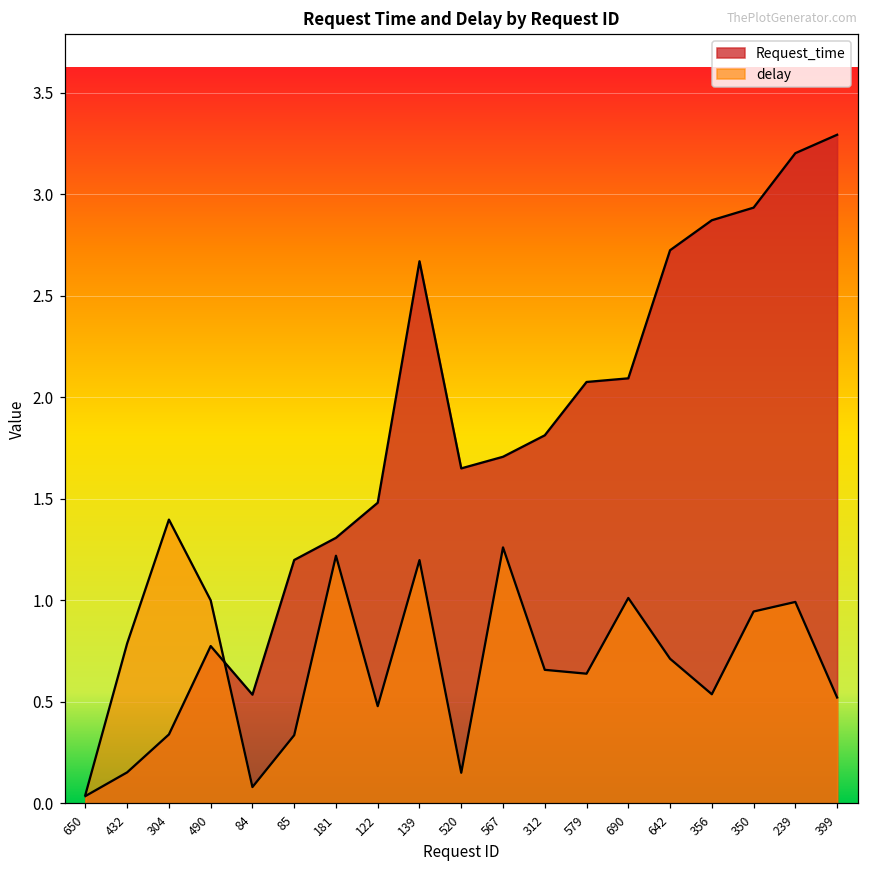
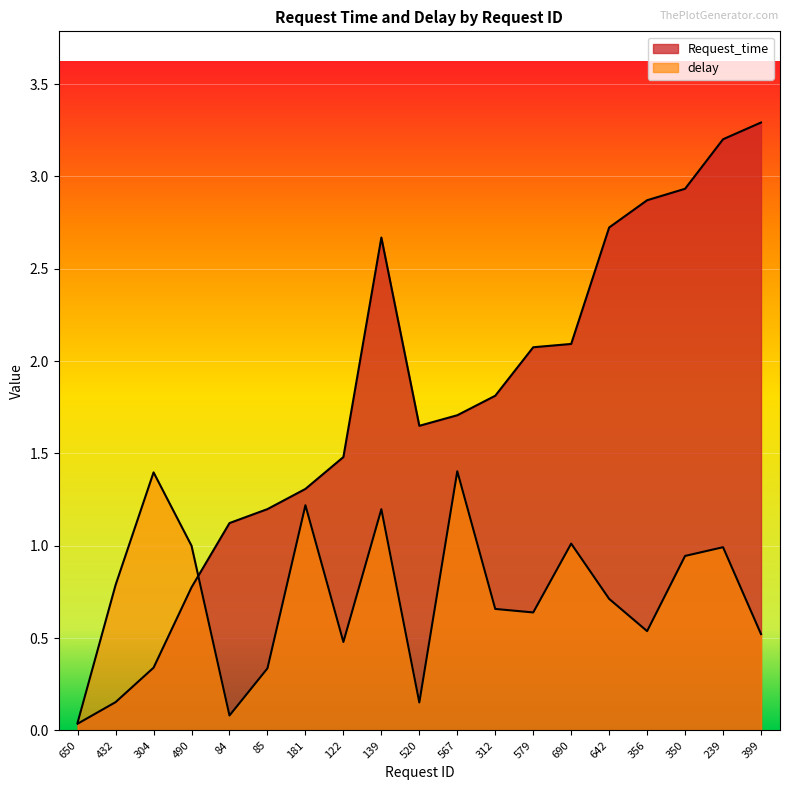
  {
    "Request_time": {
      "432": 0.15,
      "304": 0.34,
      "490": 0.77,
-     "84": 0.54,
+     "84": 1.12,
      "85": 1.20,
      "181": 1.31,
      "122": 1.48,
      "139": 2.67,
      "520": 1.65,
      "567": 1.71,
      "312": 1.81,
      "579": 2.07,
      "690": 2.09,
      "642": 2.72,
      "356": 2.87,
      "350": 2.93,
      "239": 3.20,
      "399": 3.29
    },
    "delay": {
      "432": 0.79,
      "304": 1.40,
      "490": 1.00,
      "84": 0.08,
      "85": 0.34,
      "181": 1.22,
      "122": 0.48,
      "139": 1.20,
      "520": 0.15,
-     "567": 1.26,
+     "567": 1.40,
      "312": 0.66,
      "579": 0.64,
      "690": 1.01,
      "642": 0.71,
      "356": 0.54,
      "350": 0.94,
      "239": 0.99,
      "399": 0.52
    }
  }
